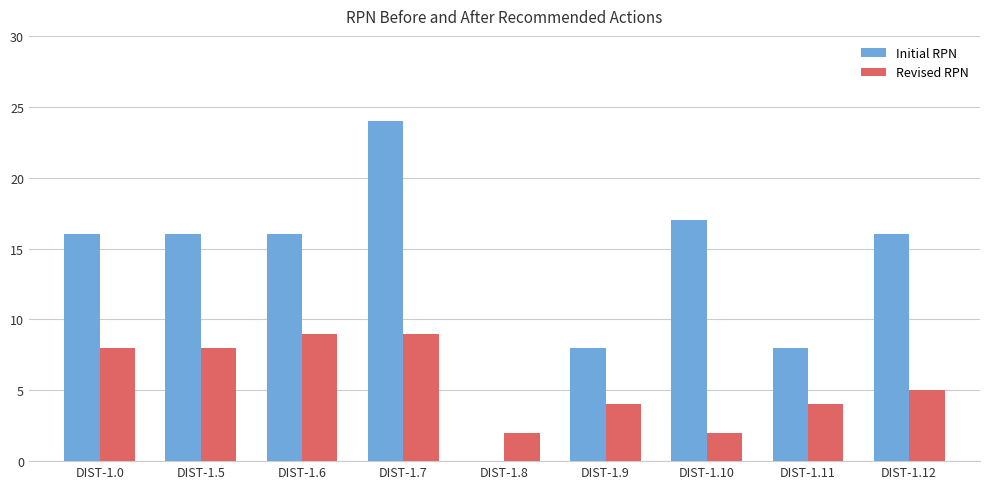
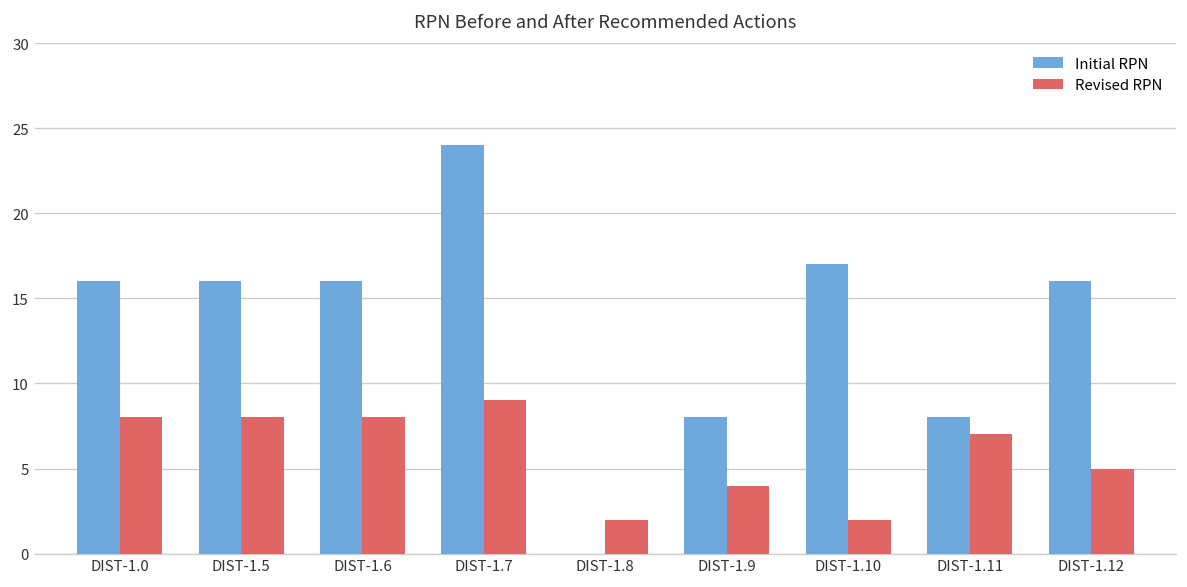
  {
    "Initial RPN": {
      "DIST-1.0": 16,
      "DIST-1.5": 16,
      "DIST-1.6": 16,
      "DIST-1.7": 24,
      "DIST-1.8": 0,
      "DIST-1.9": 8,
      "DIST-1.10": 17,
      "DIST-1.11": 8,
      "DIST-1.12": 16
    },
    "Revised RPN": {
      "DIST-1.0": 8,
      "DIST-1.5": 8,
-     "DIST-1.6": 9,
+     "DIST-1.6": 8,
      "DIST-1.7": 9,
      "DIST-1.8": 2,
      "DIST-1.9": 4,
      "DIST-1.10": 2,
-     "DIST-1.11": 4,
+     "DIST-1.11": 7,
      "DIST-1.12": 5
    }
  }
